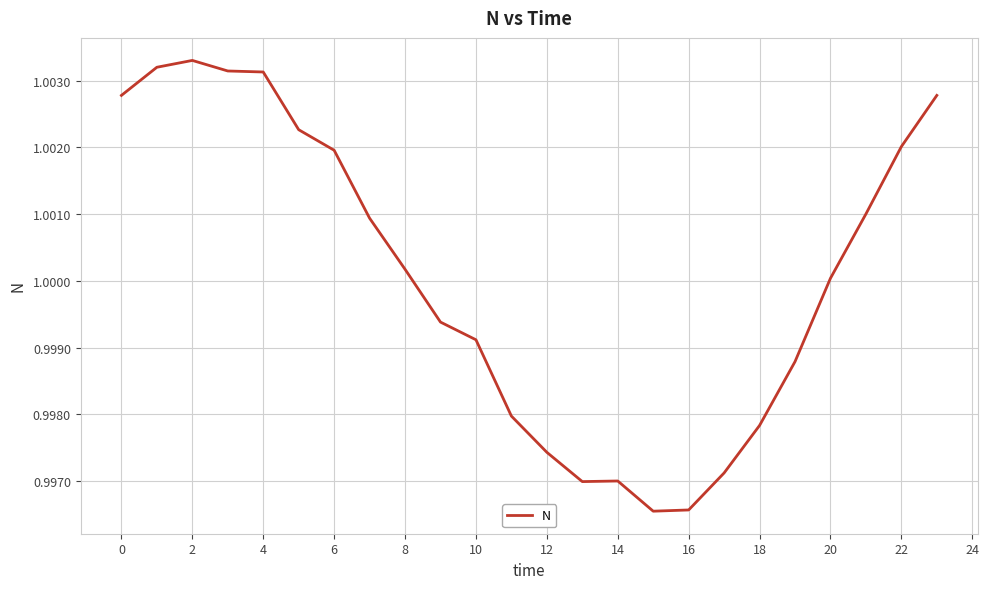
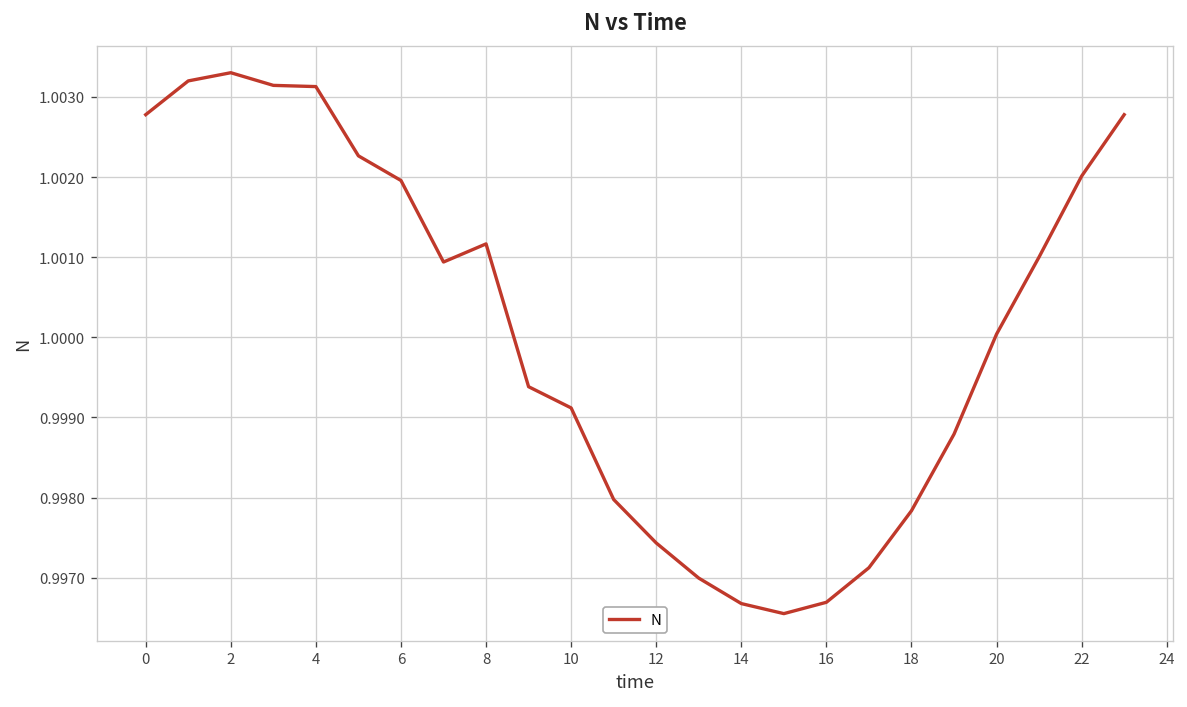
  {
    "0": 1.0028,
    "2": 1.0033,
    "4": 1.0031,
    "6": 1.0020,
-   "8": 1.0002,
+   "8": 1.0012,
    "10": 0.9991,
    "12": 0.9974,
-   "14": 0.9970,
-   "16": 0.9966,
+   "14": 0.9967,
+   "16": 0.9967,
    "18": 0.9978,
    "20": 1.0000,
    "22": 1.0020
  }
